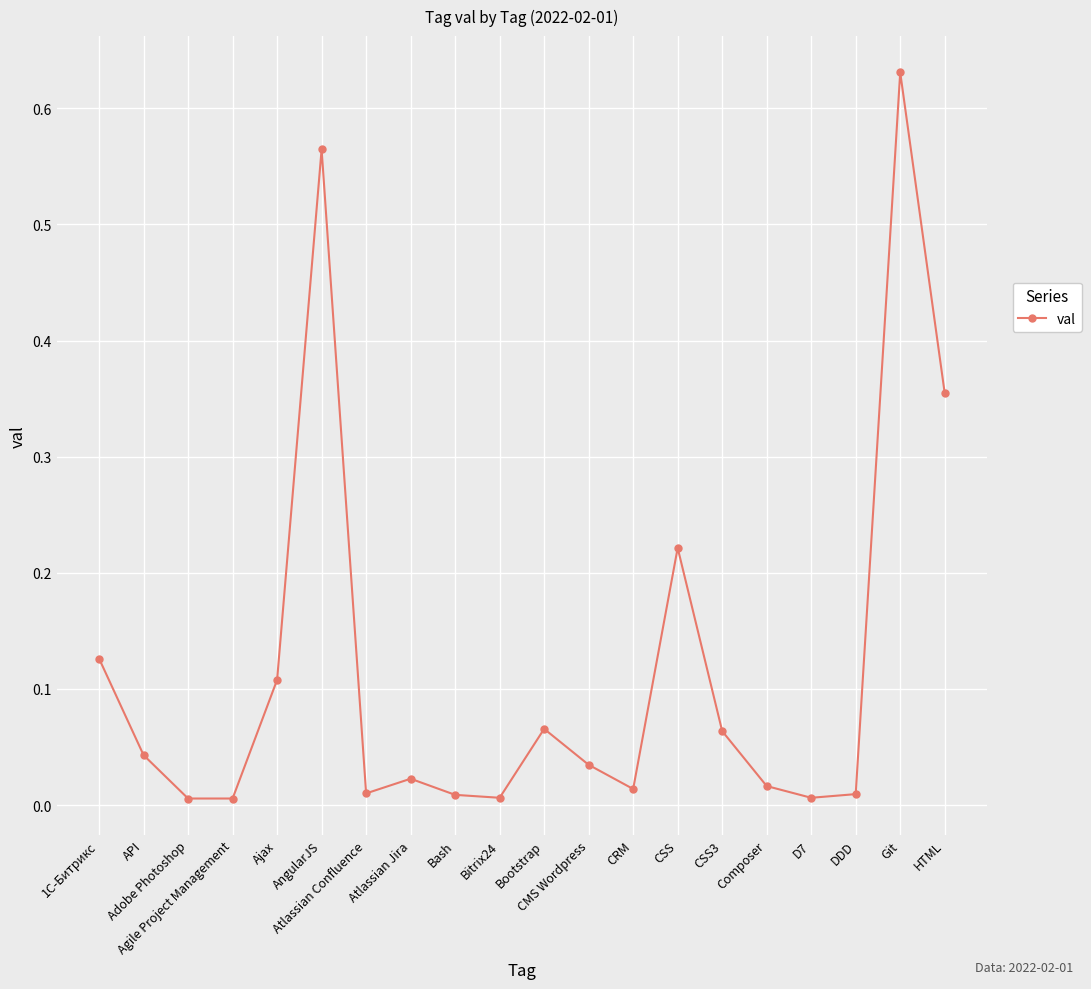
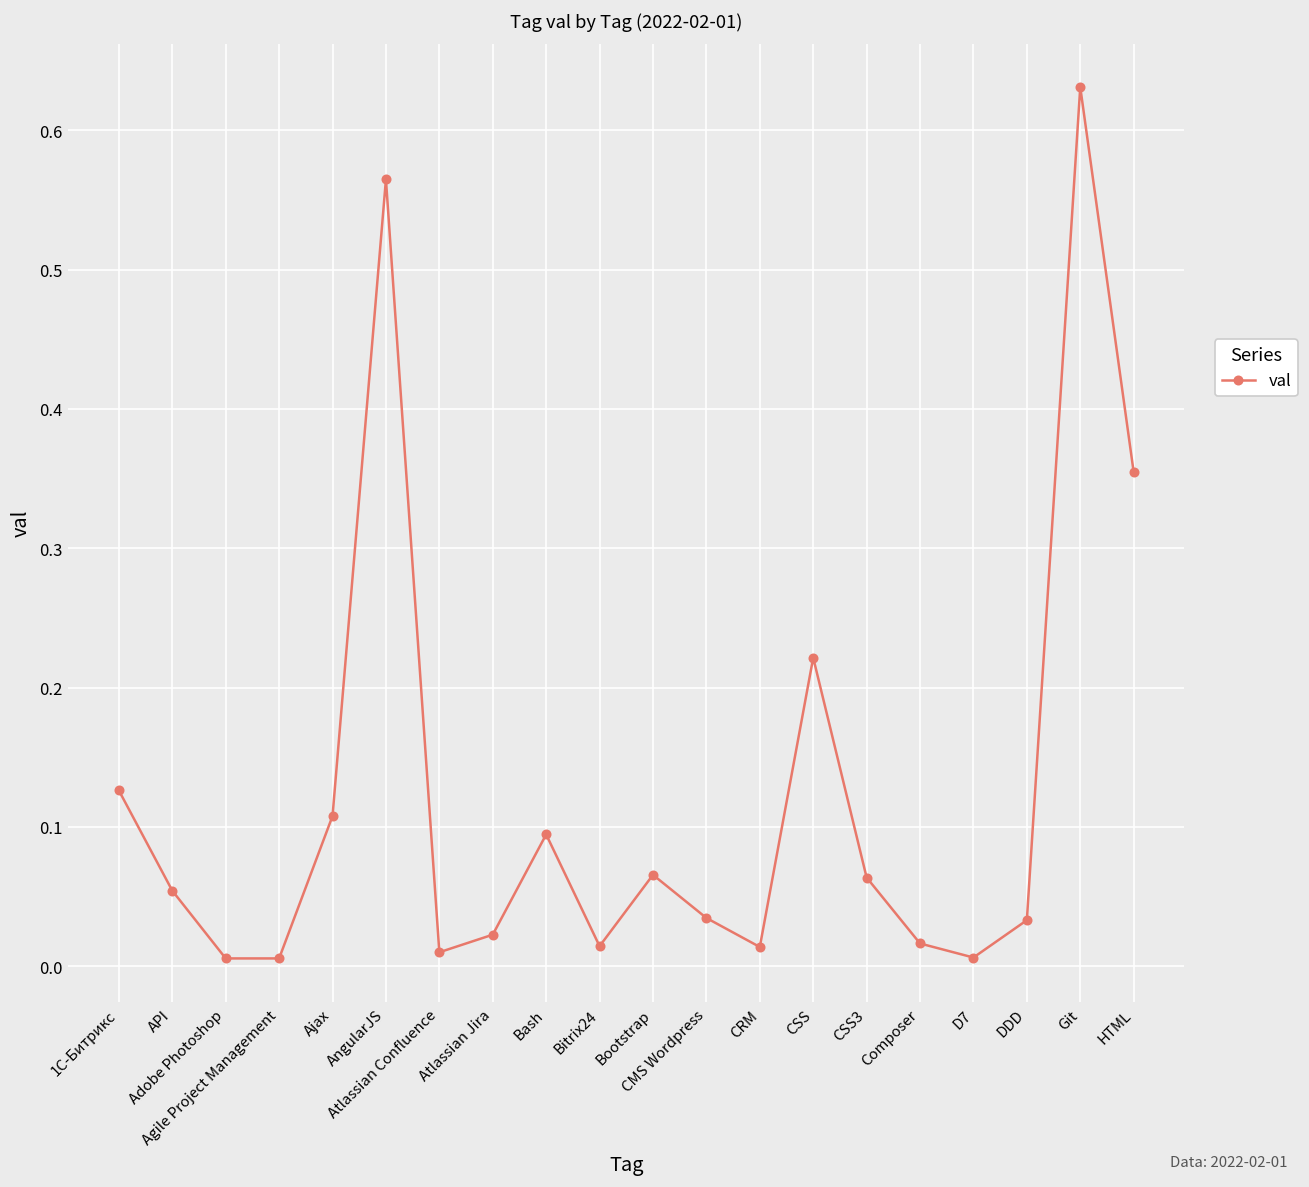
  {
    "1С-Битрикс": 0.126,
-   "API": 0.043,
+   "API": 0.054,
    "Adobe Photoshop": 0.006,
    "Agile Project Management": 0.006,
    "Ajax": 0.108,
    "AngularJS": 0.565,
    "Atlassian Confluence": 0.010,
    "Atlassian Jira": 0.023,
-   "Bash": 0.009,
-   "Bitrix24": 0.006,
+   "Bash": 0.095,
+   "Bitrix24": 0.014,
    "Bootstrap": 0.066,
    "CMS Wordpress": 0.035,
    "CRM": 0.014,
    "CSS": 0.221,
    "CSS3": 0.064,
    "Composer": 0.016,
    "D7": 0.006,
-   "DDD": 0.009,
+   "DDD": 0.033,
    "Git": 0.631,
    "HTML": 0.355
  }
